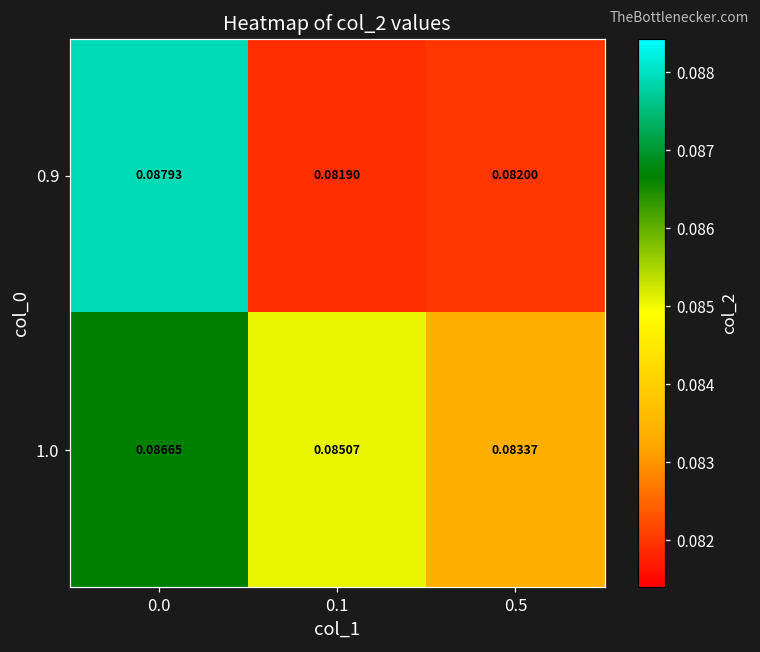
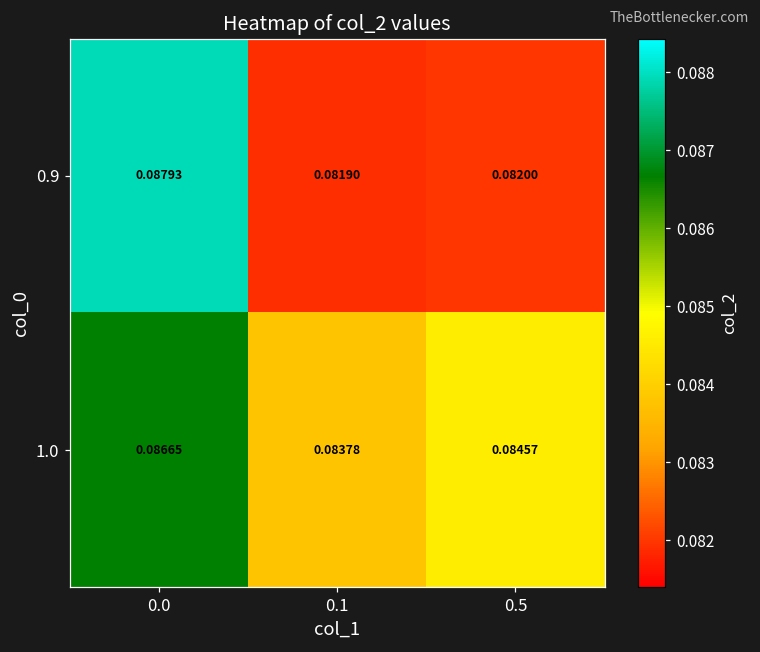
  {
    "0.9": {
      "0.0": 0.08793,
      "0.1": 0.08190,
      "0.5": 0.08200
    },
    "1.0": {
      "0.0": 0.08665,
-     "0.1": 0.08507,
-     "0.5": 0.08337
+     "0.1": 0.08378,
+     "0.5": 0.08457
    }
  }
